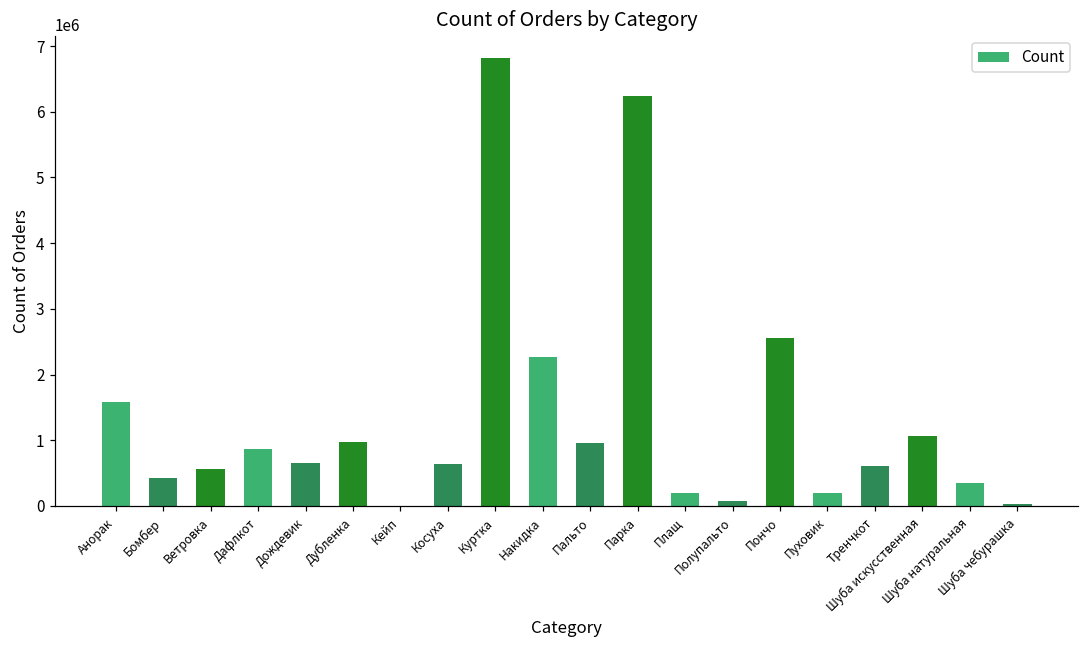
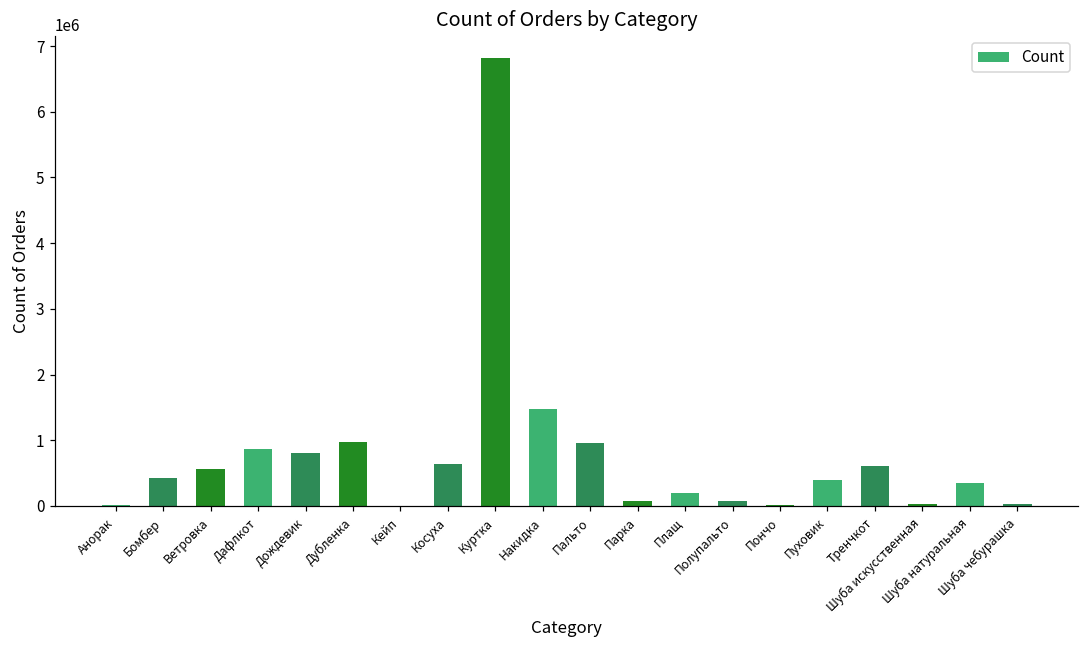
  {
-   "Анорак": 1600000,
+   "Анорак": 0,
    "Бомбер": 400000,
    "Ветровка": 600000,
    "Дафлкот": 900000,
-   "Дождевик": 700000,
+   "Дождевик": 800000,
    "Дубленка": 1000000,
    "Косуха": 600000,
    "Куртка": 6800000,
-   "Накидка": 2300000,
+   "Накидка": 1500000,
    "Пальто": 1000000,
-   "Парка": 6200000,
+   "Парка": 100000,
    "Плащ": 200000,
    "Полупальто": 100000,
-   "Пончо": 2600000,
-   "Пуховик": 200000,
+   "Пончо": 0,
+   "Пуховик": 400000,
    "Тренчкот": 600000,
-   "Шуба искусственная": 1100000,
+   "Шуба искусственная": 0,
    "Шуба натуральная": 300000
  }
